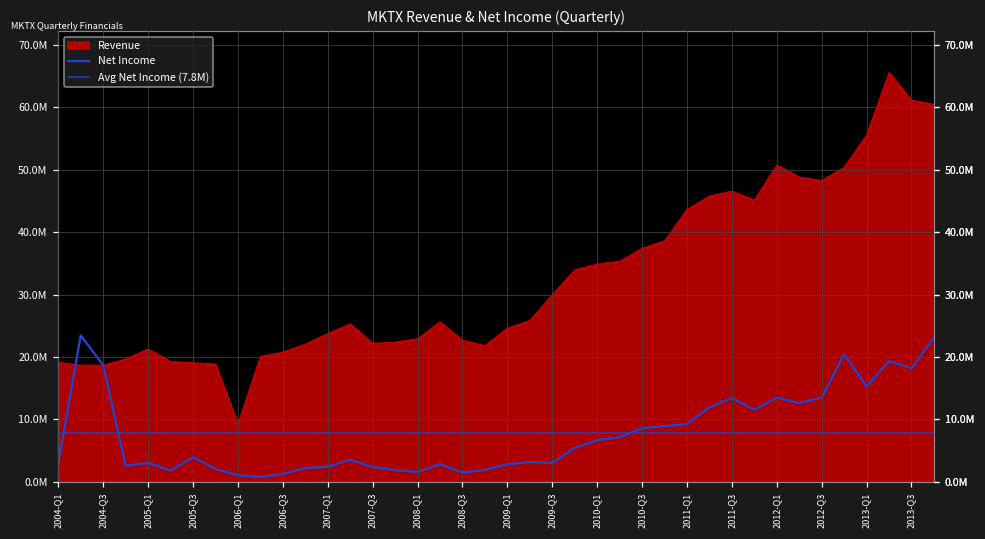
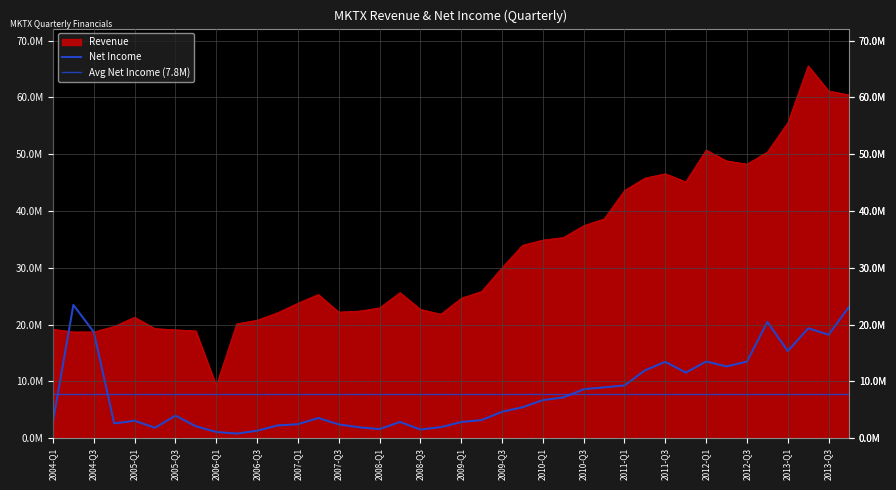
  {
    "Revenue": {
      "2004-Q1": 19000000,
      "2005-Q1": 21000000,
      "2005-Q3": 19000000,
      "2006-Q1": 9000000,
      "2006-Q3": 21000000,
      "2007-Q1": 24000000,
      "2007-Q3": 22000000,
      "2008-Q1": 23000000,
      "2008-Q3": 23000000,
      "2009-Q1": 25000000,
      "2009-Q3": 30000000,
      "2010-Q1": 35000000,
      "2010-Q3": 37000000,
      "2011-Q1": 44000000,
      "2011-Q3": 47000000,
      "2012-Q1": 51000000,
      "2012-Q3": 48000000,
      "2013-Q1": 56000000,
      "2013-Q3": 61000000
    },
    "Net Income": {
      "2004-Q1": 3000000,
      "2005-Q1": 3000000,
      "2005-Q3": 4000000,
      "2006-Q1": 1000000,
      "2006-Q3": 1000000,
      "2007-Q1": 2000000,
      "2007-Q3": 2000000,
      "2008-Q1": 2000000,
      "2008-Q3": 2000000,
      "2009-Q1": 3000000,
-     "2009-Q3": 3000000,
+     "2009-Q3": 5000000,
      "2010-Q1": 7000000,
      "2010-Q3": 9000000,
      "2011-Q1": 9000000,
      "2011-Q3": 13000000,
      "2012-Q1": 13000000,
      "2012-Q3": 13000000,
      "2013-Q1": 15000000,
      "2013-Q3": 18000000
    }
  }
